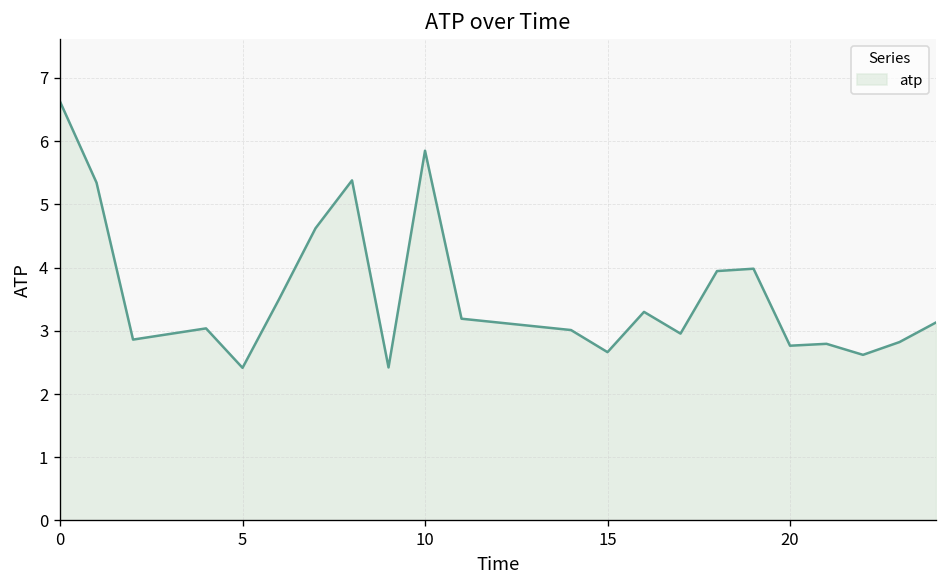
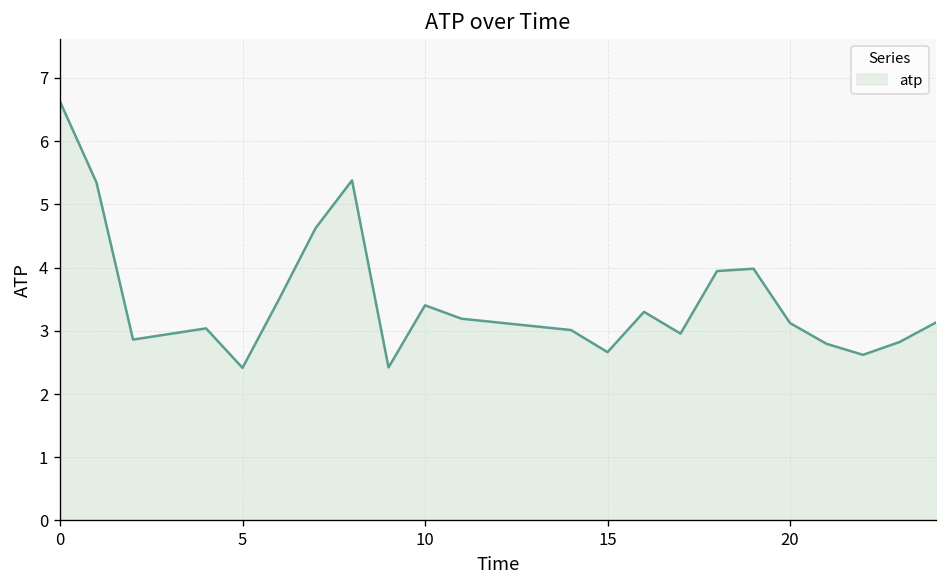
  {
    "0": 6.6,
    "5": 2.4,
-   "10": 5.8,
+   "10": 3.4,
    "15": 2.7,
-   "20": 2.8
+   "20": 3.1
  }
